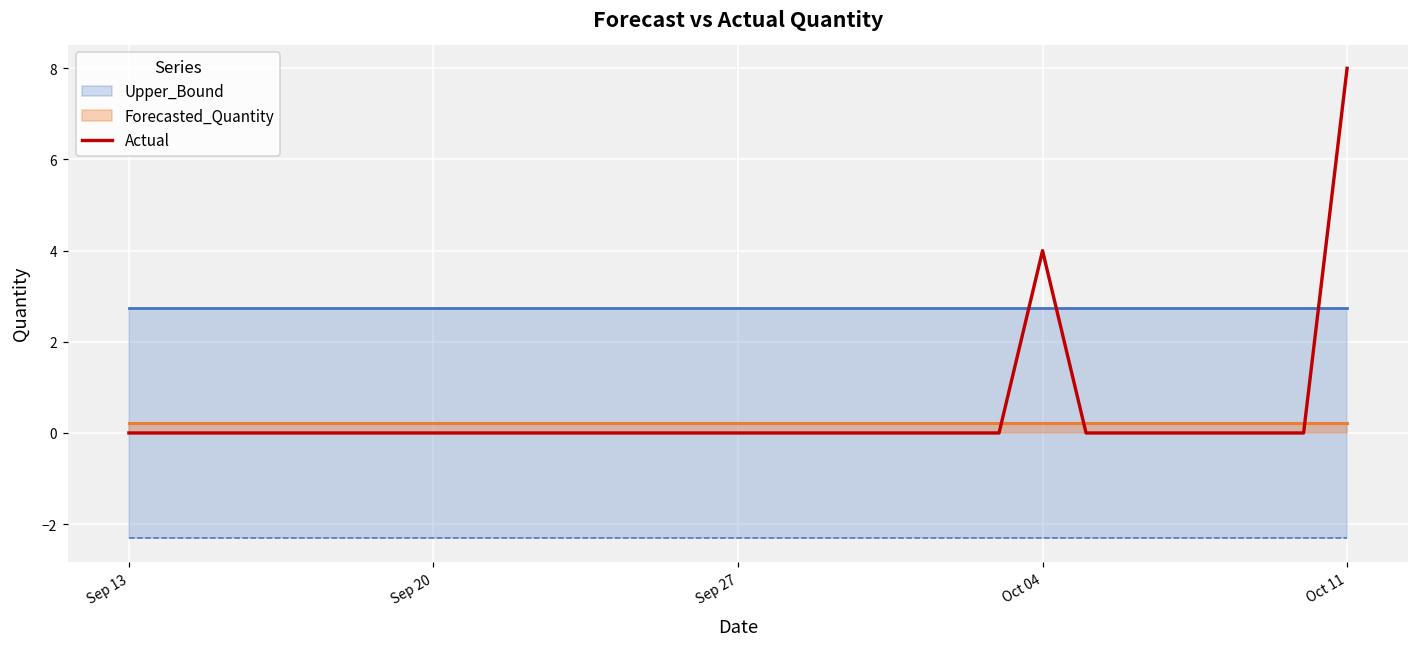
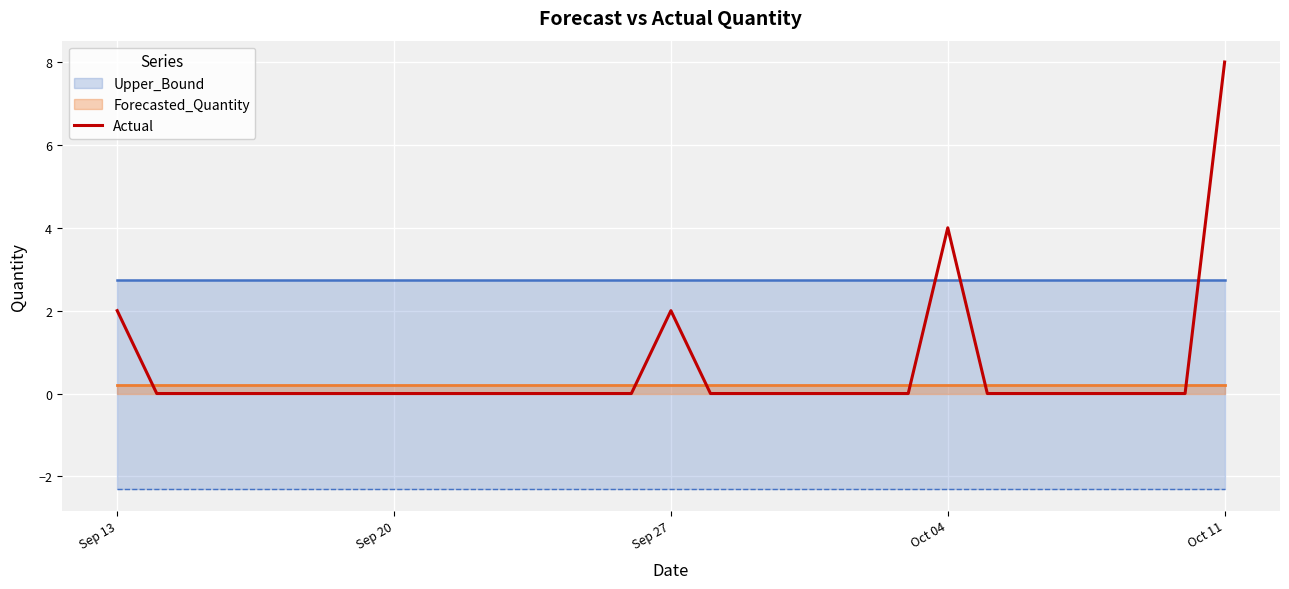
  {
    "Forecasted_Quantity": {
      "Sep 13": 0.2,
      "Sep 20": 0.2,
      "Sep 27": 0.2,
      "Oct 04": 0.2,
      "Oct 11": 0.2
    },
    "Actual": {
-     "Sep 13": 0,
+     "Sep 13": 2,
      "Sep 20": 0,
-     "Sep 27": 0,
+     "Sep 27": 2,
      "Oct 04": 4,
      "Oct 11": 8
    }
  }
